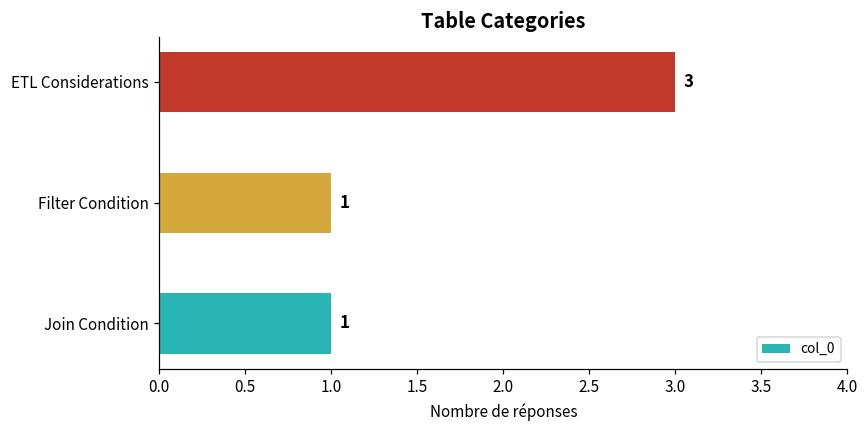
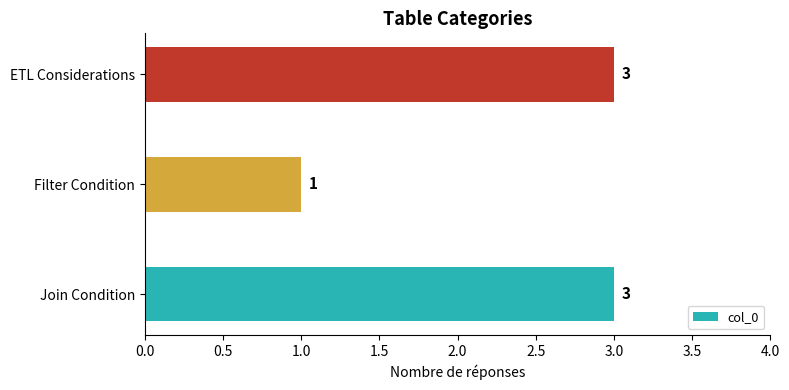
  {
    "ETL Considerations": 3,
    "Filter Condition": 1,
-   "Join Condition": 1
+   "Join Condition": 3
  }
